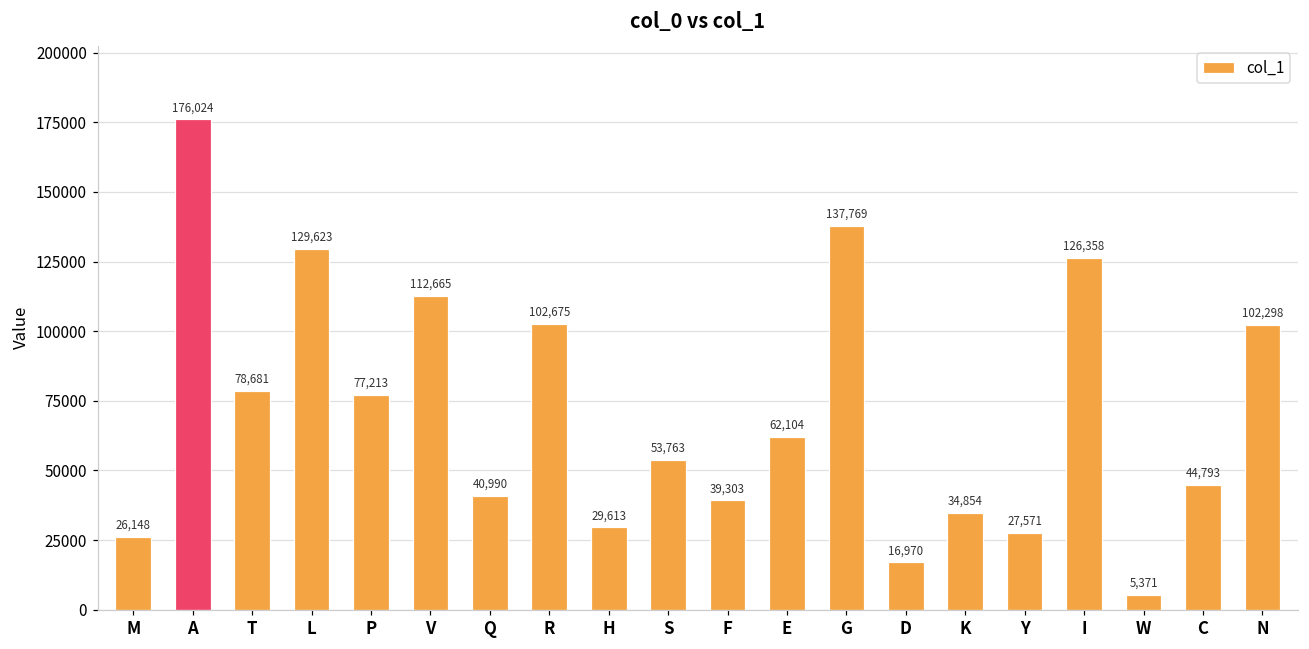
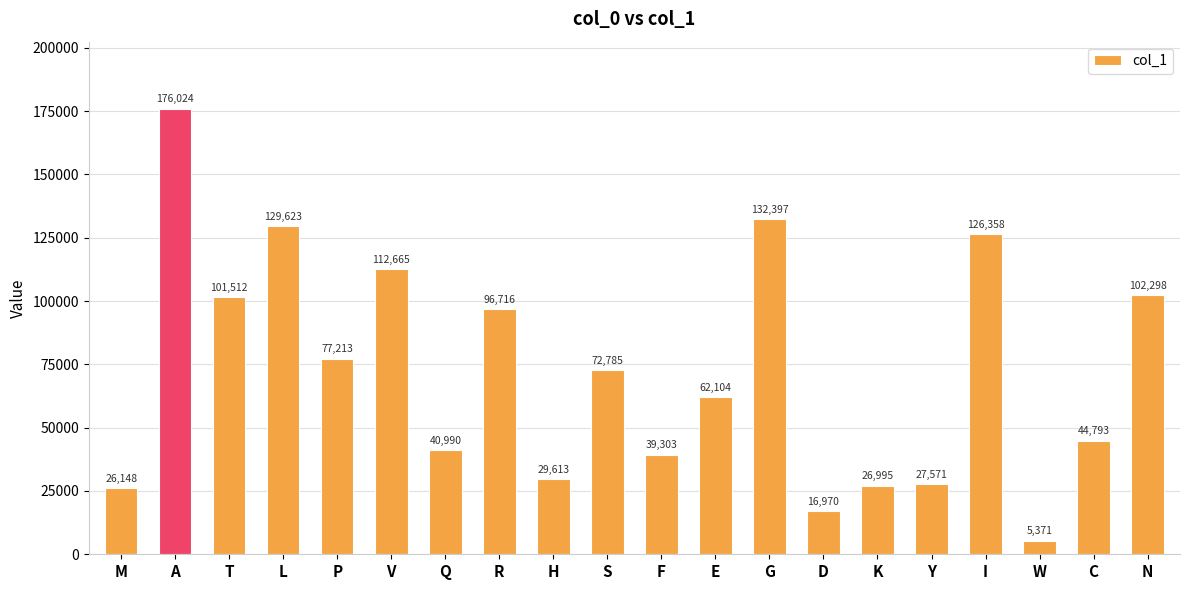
  {
    "M": "26,148",
    "A": "176,024",
-   "T": "78,681",
+   "T": "101,512",
    "L": "129,623",
    "P": "77,213",
    "V": "112,665",
    "Q": "40,990",
-   "R": "102,675",
+   "R": "96,716",
    "H": "29,613",
-   "S": "53,763",
+   "S": "72,785",
    "F": "39,303",
    "E": "62,104",
-   "G": "137,769",
+   "G": "132,397",
    "D": "16,970",
-   "K": "34,854",
+   "K": "26,995",
    "Y": "27,571",
    "I": "126,358",
    "W": "5,371",
    "C": "44,793",
    "N": "102,298"
  }
